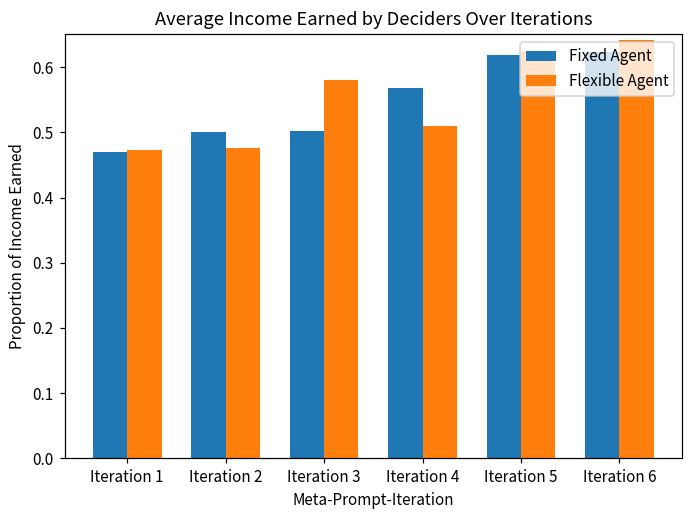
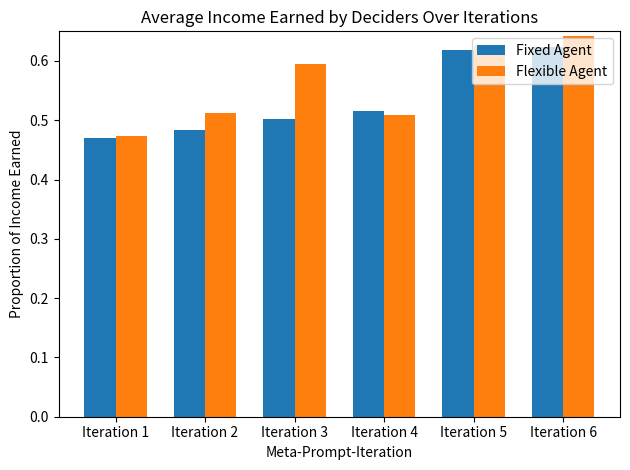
  {
    "Fixed Agent": {
      "Iteration 1": 0.47,
-     "Iteration 2": 0.50,
+     "Iteration 2": 0.48,
      "Iteration 3": 0.50,
-     "Iteration 4": 0.57,
+     "Iteration 4": 0.52,
      "Iteration 5": 0.62
    },
    "Flexible Agent": {
      "Iteration 1": 0.47,
-     "Iteration 2": 0.48,
-     "Iteration 3": 0.58,
+     "Iteration 2": 0.51,
+     "Iteration 3": 0.60,
      "Iteration 4": 0.51,
      "Iteration 6": 0.64
    }
  }
